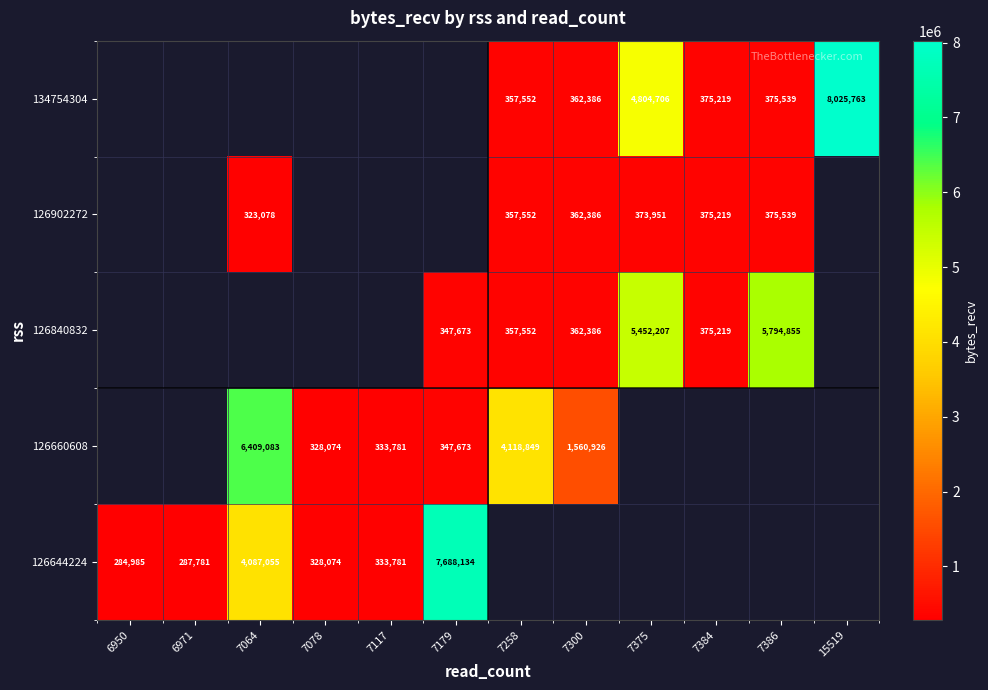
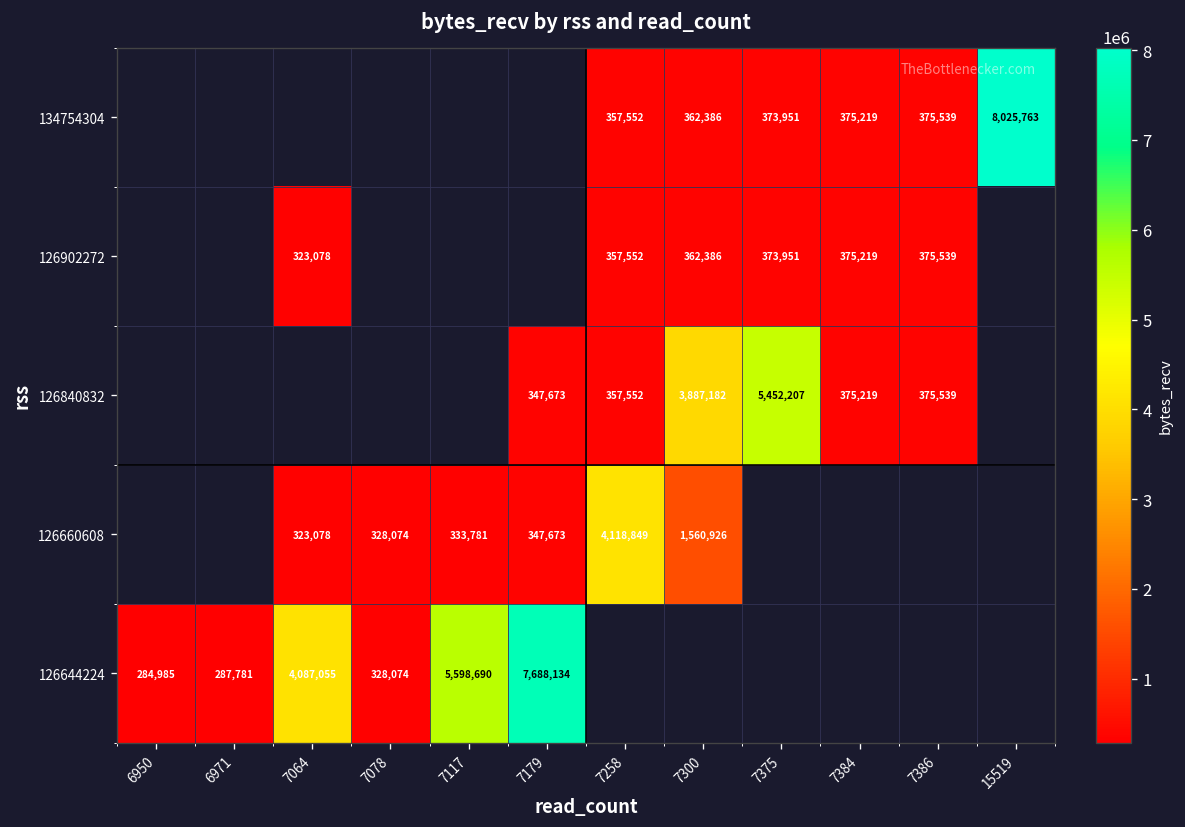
  {
    "134754304": {
      "7258": "357,552",
      "7300": "362,386",
-     "7375": "4,804,706",
+     "7375": "373,951",
      "7384": "375,219",
      "15519": "8,025,763"
    },
    "126902272": {
      "7064": "323,078",
      "7258": "357,552",
      "7300": "362,386",
      "7375": "373,951",
      "7384": "375,219",
      "7386": "375,539"
    },
    "126840832": {
      "7179": "347,673",
      "7258": "357,552",
-     "7300": "362,386",
+     "7300": "3,887,182",
      "7375": "5,452,207",
      "7384": "375,219",
-     "7386": "5,794,855"
+     "7386": "375,539"
    },
    "126660608": {
-     "7064": "6,409,083",
+     "7064": "323,078",
      "7078": "328,074",
      "7117": "333,781",
      "7179": "347,673",
      "7258": "4,118,849",
      "7300": "1,560,926"
    },
    "126644224": {
      "6950": "284,985",
      "6971": "287,781",
      "7064": "4,087,055",
      "7078": "328,074",
-     "7117": "333,781",
+     "7117": "5,598,690",
      "7179": "7,688,134"
    }
  }
